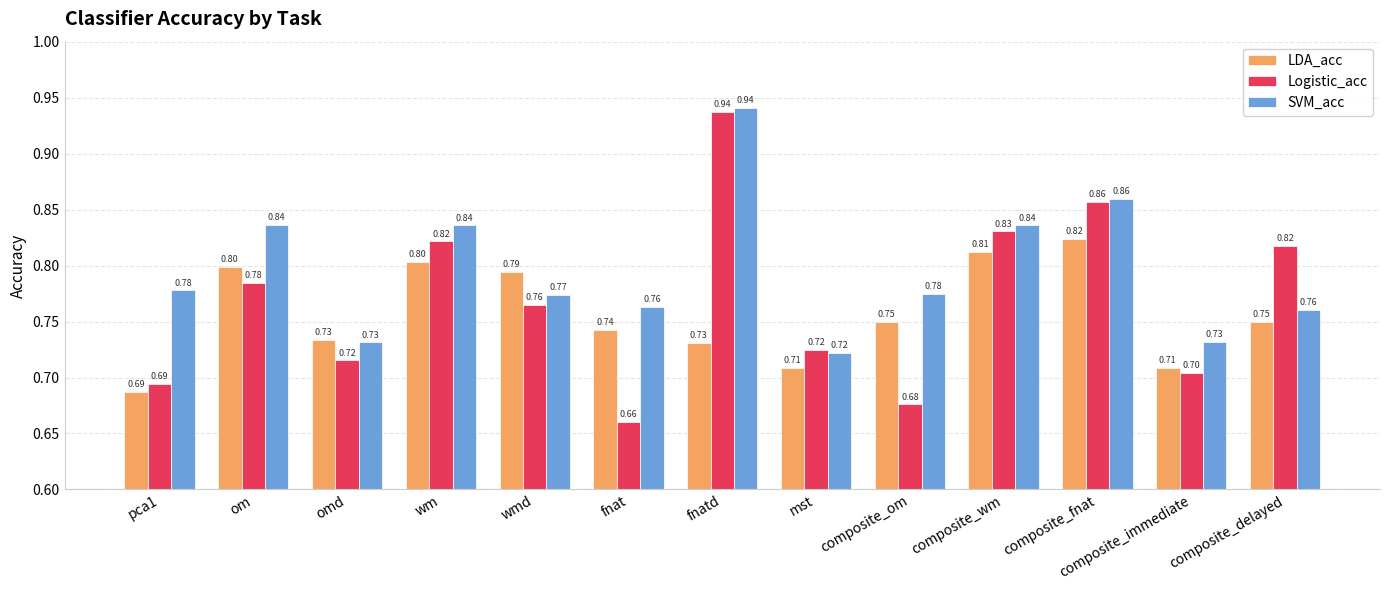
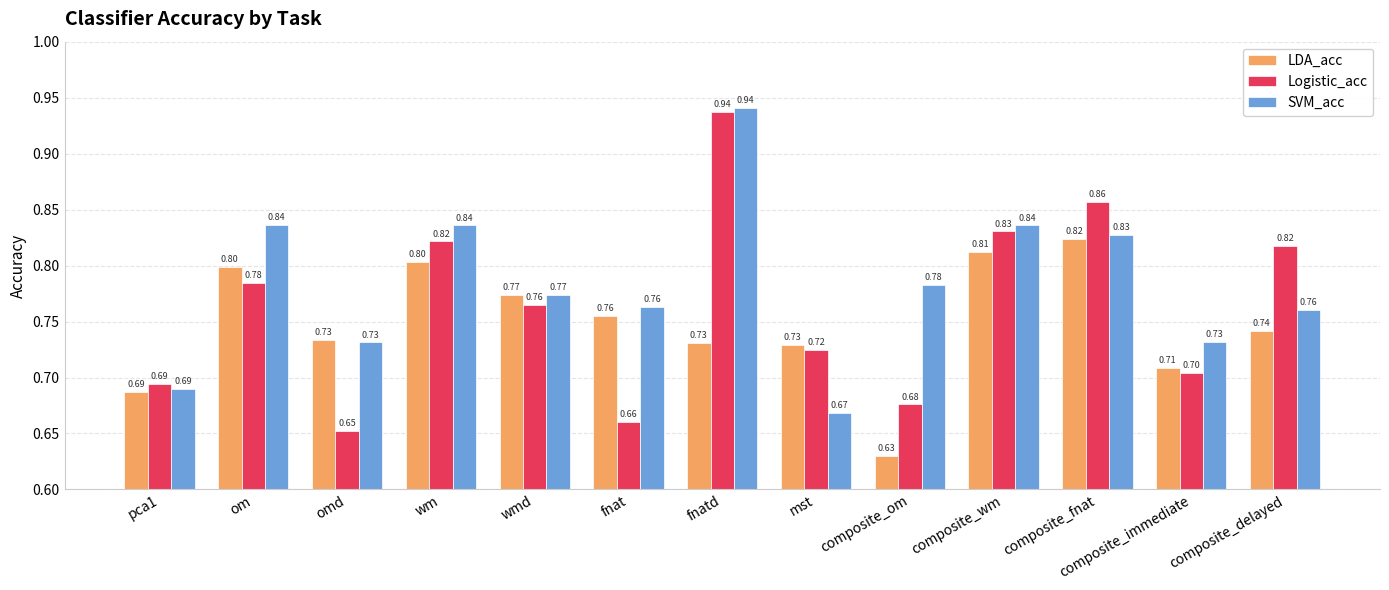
  {
    "LDA_acc": {
      "pca1": 0.69,
      "om": 0.80,
      "omd": 0.73,
      "wm": 0.80,
-     "wmd": 0.79,
-     "fnat": 0.74,
+     "wmd": 0.77,
+     "fnat": 0.76,
      "fnatd": 0.73,
-     "mst": 0.71,
-     "composite_om": 0.75,
+     "mst": 0.73,
+     "composite_om": 0.63,
      "composite_wm": 0.81,
      "composite_fnat": 0.82,
      "composite_immediate": 0.71,
-     "composite_delayed": 0.75
+     "composite_delayed": 0.74
    },
    "Logistic_acc": {
      "pca1": 0.69,
      "om": 0.78,
-     "omd": 0.72,
+     "omd": 0.65,
      "wm": 0.82,
      "wmd": 0.76,
      "fnat": 0.66,
      "fnatd": 0.94,
      "mst": 0.72,
      "composite_om": 0.68,
      "composite_wm": 0.83,
      "composite_fnat": 0.86,
      "composite_immediate": 0.70,
      "composite_delayed": 0.82
    },
    "SVM_acc": {
-     "pca1": 0.78,
+     "pca1": 0.69,
      "om": 0.84,
      "omd": 0.73,
      "wm": 0.84,
      "wmd": 0.77,
      "fnat": 0.76,
      "fnatd": 0.94,
-     "mst": 0.72,
-     "composite_om": 0.775,
+     "mst": 0.67,
+     "composite_om": 0.783,
      "composite_wm": 0.84,
-     "composite_fnat": 0.86,
+     "composite_fnat": 0.83,
      "composite_immediate": 0.73,
      "composite_delayed": 0.76
    }
  }
